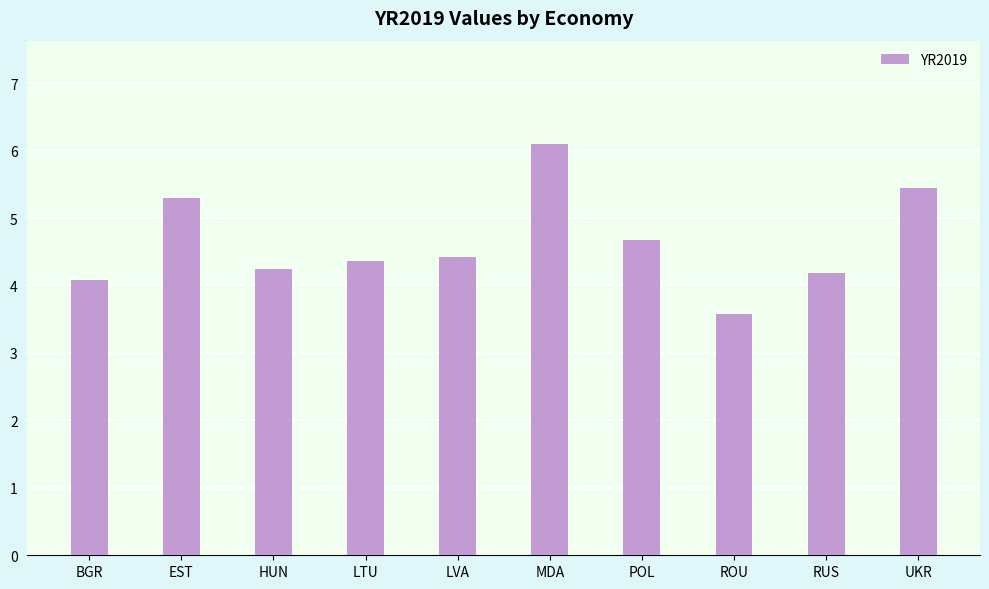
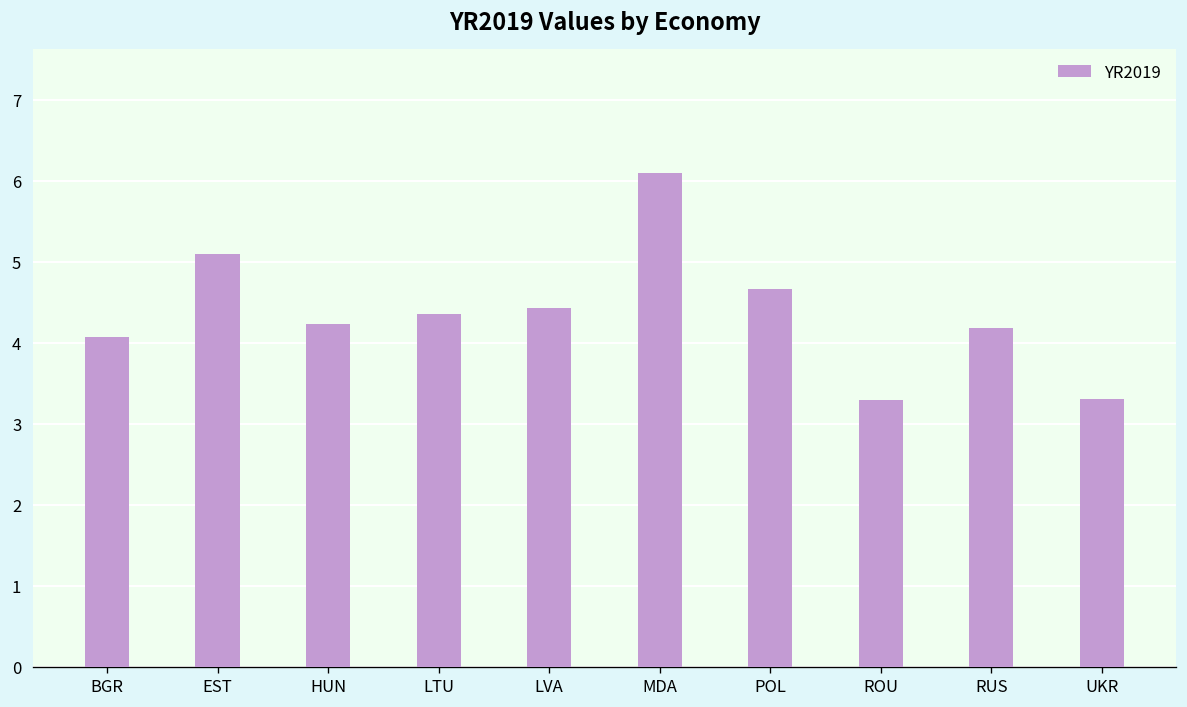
  {
    "BGR": 4.1,
-   "EST": 5.3,
+   "EST": 5.1,
    "HUN": 4.2,
    "LTU": 4.4,
    "LVA": 4.4,
    "MDA": 6.1,
    "POL": 4.7,
-   "ROU": 3.6,
+   "ROU": 3.3,
    "RUS": 4.2,
-   "UKR": 5.4
+   "UKR": 3.3
  }
